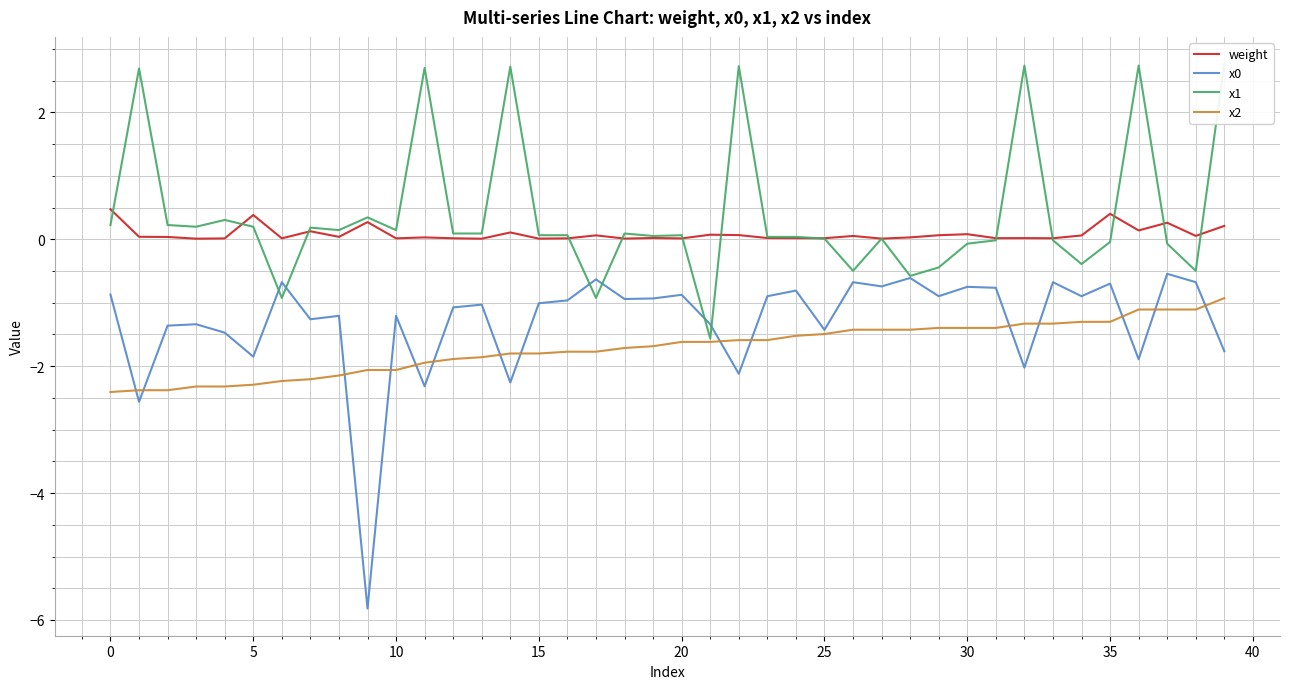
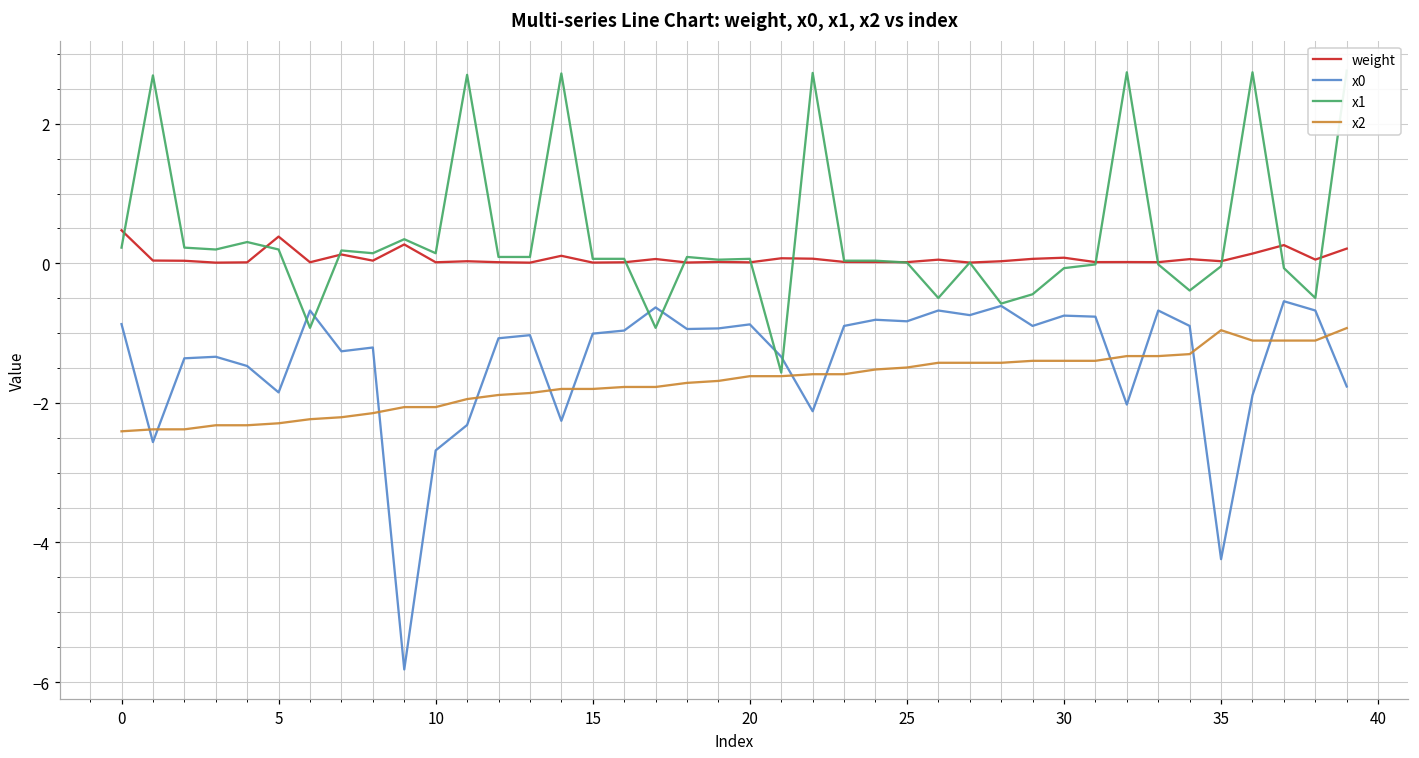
  {
    "weight": {
      "0": 0.5,
      "5": 0.4,
      "10": 0.0,
      "15": 0.0,
      "20": 0.0,
      "30": 0.1,
-     "35": 0.4
+     "35": 0.0
    },
    "x0": {
      "0": -0.9,
      "5": -1.8,
-     "10": -1.2,
+     "10": -2.7,
      "15": -1.0,
      "20": -0.9,
-     "25": -1.4,
+     "25": -0.8,
      "30": -0.7,
-     "35": -0.7
+     "35": -4.2
    },
    "x1": {
      "0": 0.2,
      "5": 0.2,
      "10": 0.1,
      "15": 0.1,
      "20": 0.1,
      "30": -0.1,
      "35": 0.0
    },
    "x2": {
      "0": -2.4,
      "5": -2.3,
      "10": -2.1,
      "15": -1.8,
      "20": -1.6,
      "25": -1.5,
      "30": -1.4,
-     "35": -1.3
+     "35": -1.0
    }
  }
